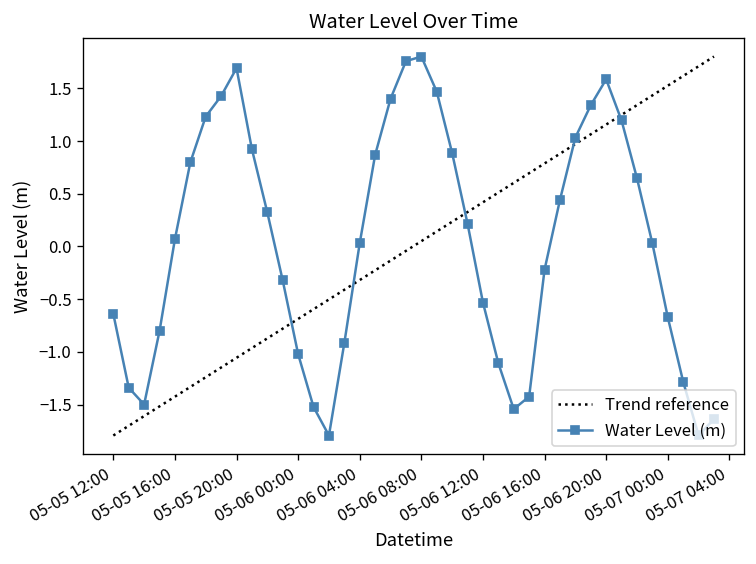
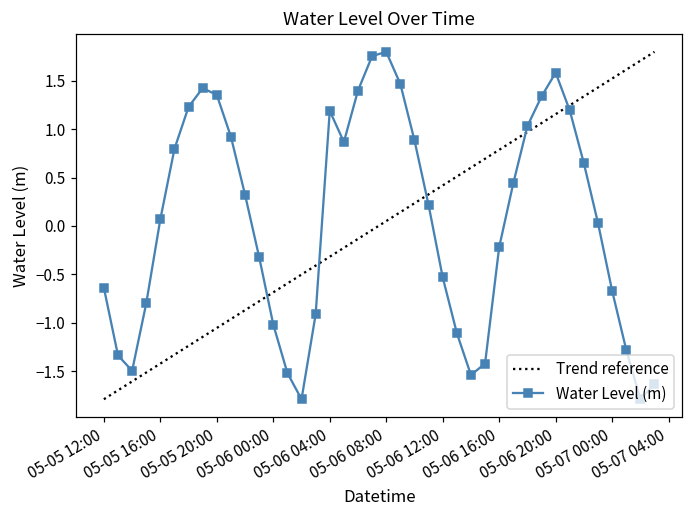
  {
    "Trend reference": {
      "05-05 12:00": -1.8
    },
    "Water Level (m)": {
      "05-05 12:00": -0.6,
      "05-05 16:00": 0.1,
-     "05-05 20:00": 1.7,
+     "05-05 20:00": 1.4,
      "05-06 00:00": -1.0,
-     "05-06 04:00": 0.0,
+     "05-06 04:00": 1.2,
      "05-06 08:00": 1.8,
      "05-06 12:00": -0.5,
      "05-06 16:00": -0.2,
      "05-06 20:00": 1.6,
      "05-07 00:00": -0.7
    }
  }
